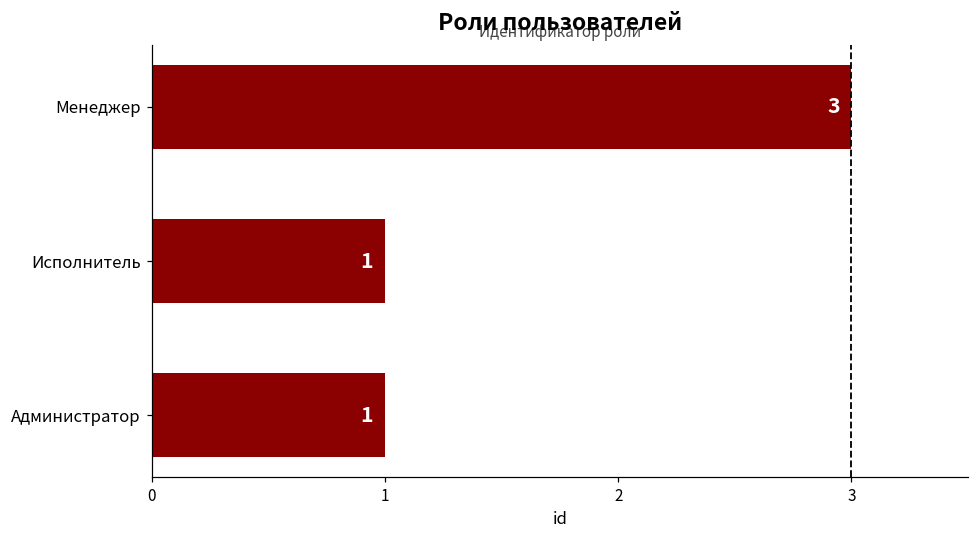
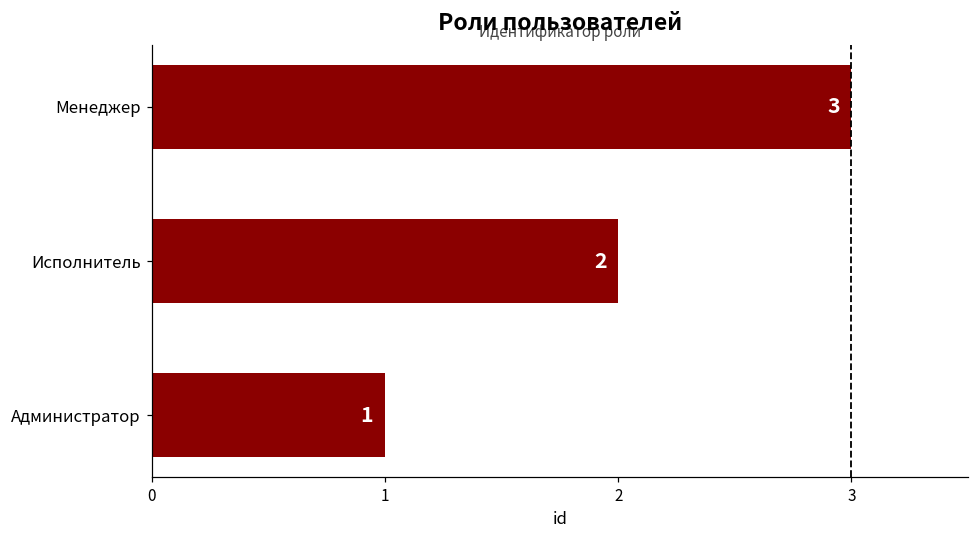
  {
    "Менеджер": 3,
-   "Исполнитель": 1,
+   "Исполнитель": 2,
    "Администратор": 1
  }
